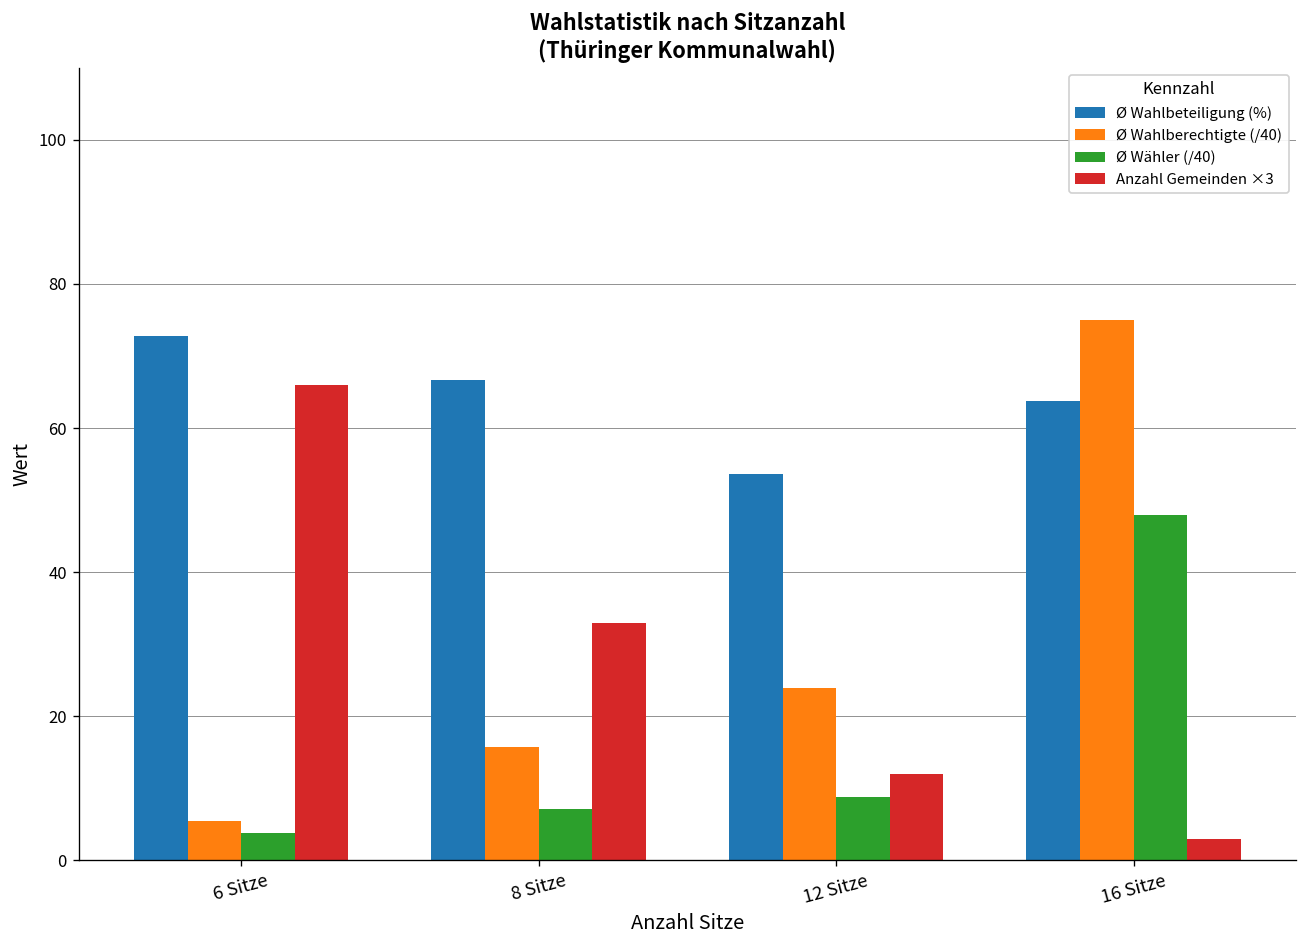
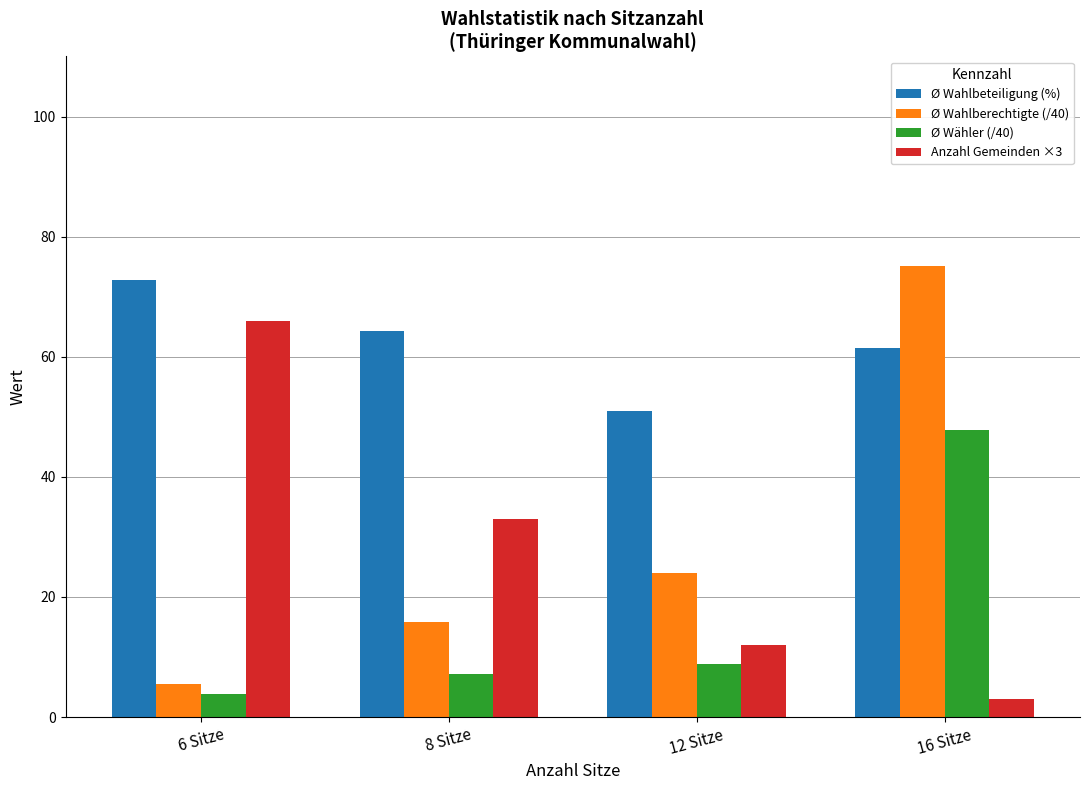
  {
    "Ø Wahlbeteiligung (%)": {
      "6 Sitze": 73,
-     "8 Sitze": 67,
-     "12 Sitze": 54,
-     "16 Sitze": 64
+     "8 Sitze": 64,
+     "12 Sitze": 51,
+     "16 Sitze": 61
    },
    "Ø Wahlberechtigte (/40)": {
      "6 Sitze": 6,
      "8 Sitze": 16,
      "12 Sitze": 24,
      "16 Sitze": 75
    },
    "Ø Wähler (/40)": {
      "6 Sitze": 4,
      "8 Sitze": 7,
      "12 Sitze": 9,
      "16 Sitze": 48
    },
    "Anzahl Gemeinden ×3": {
      "6 Sitze": 66,
      "8 Sitze": 33,
      "12 Sitze": 12,
      "16 Sitze": 3
    }
  }
